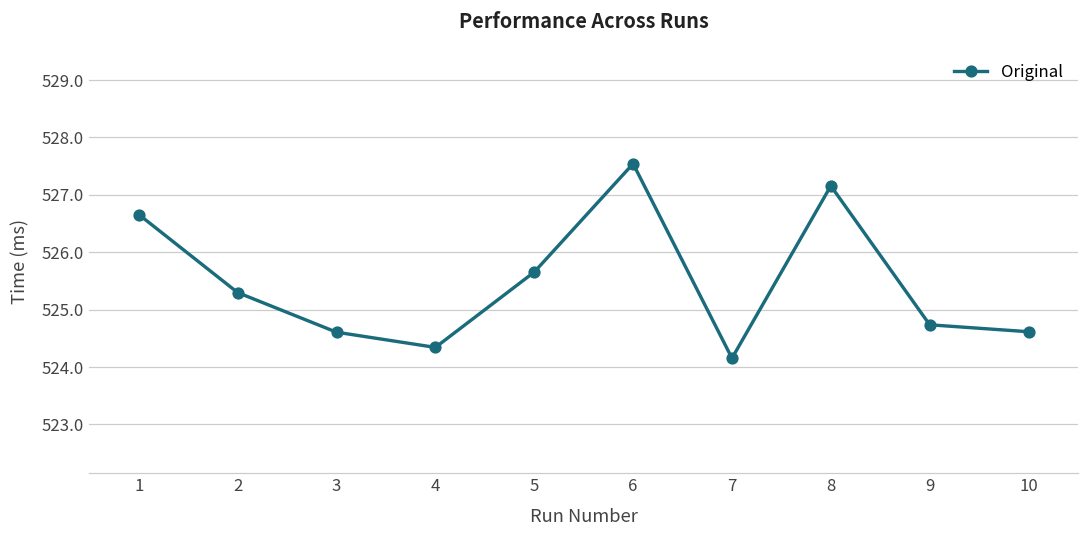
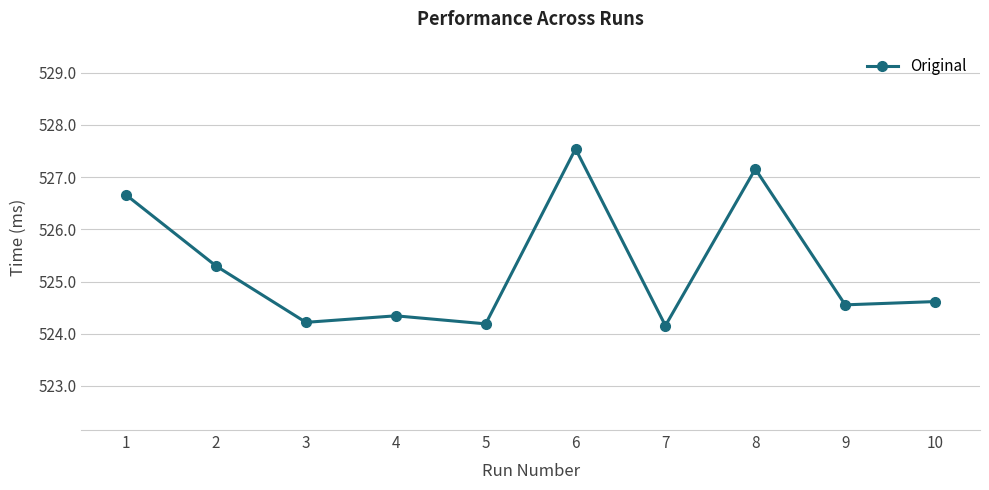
  {
    "1": 526.7,
    "2": 525.3,
-   "3": 524.6,
+   "3": 524.2,
    "4": 524.3,
-   "5": 525.7,
+   "5": 524.2,
    "6": 527.5,
    "7": 524.2,
    "8": 527.2,
-   "9": 524.7,
+   "9": 524.6,
    "10": 524.6
  }
